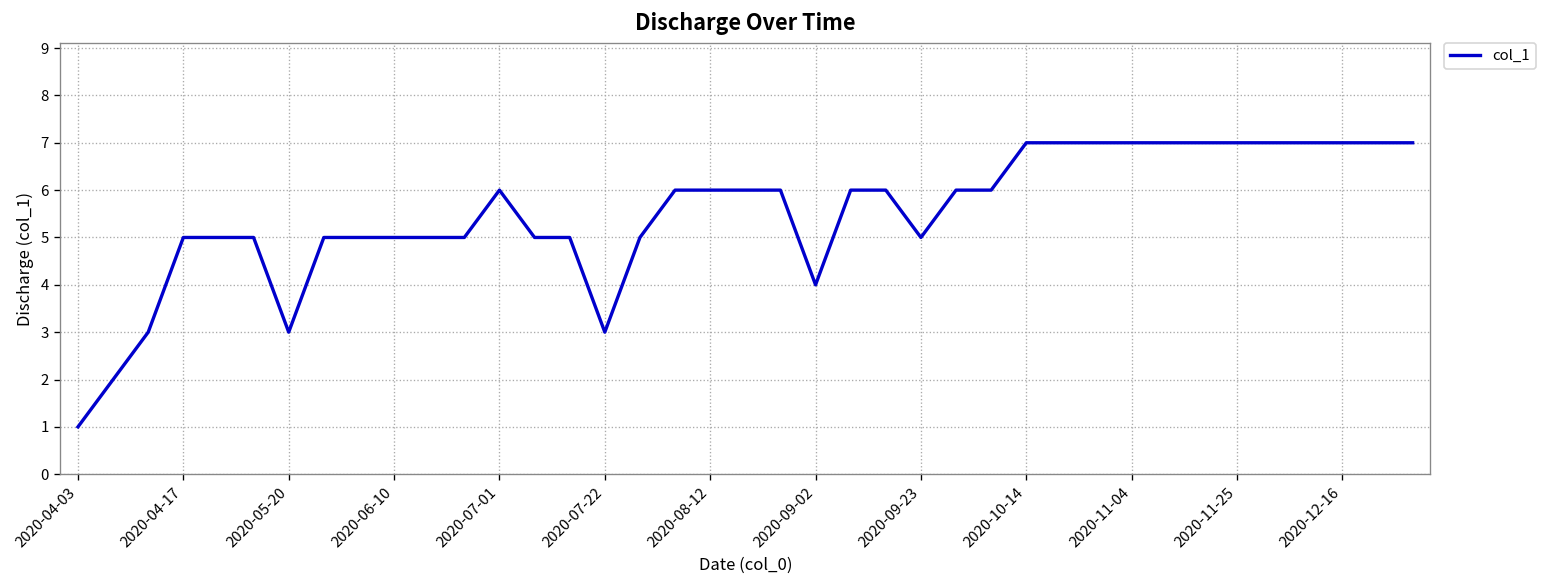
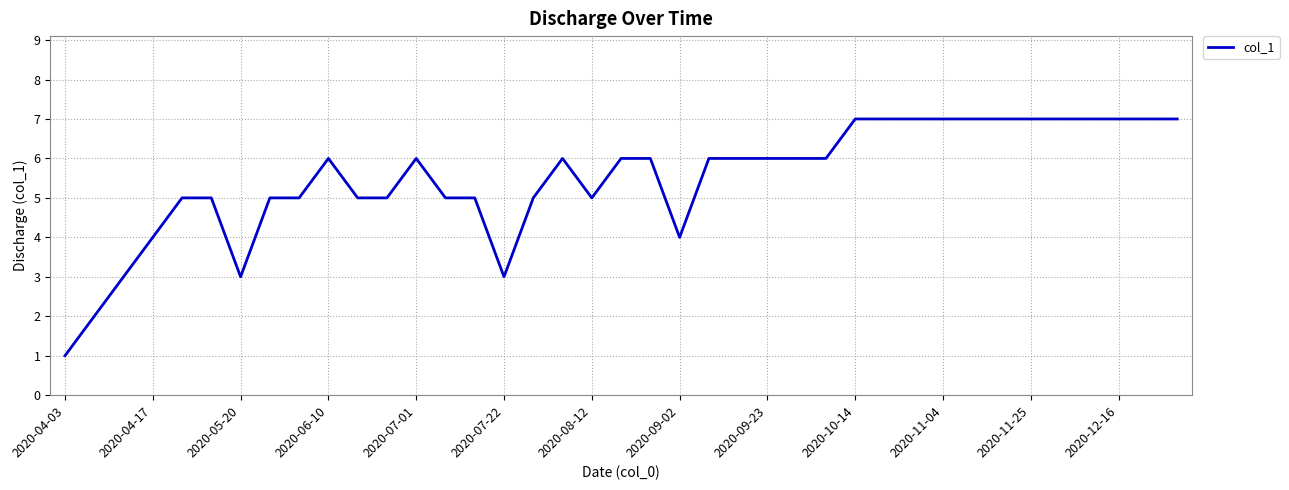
  {
    "2020-04-03": 1,
-   "2020-04-17": 5,
+   "2020-04-17": 4,
    "2020-05-20": 3,
-   "2020-06-10": 5,
+   "2020-06-10": 6,
    "2020-07-01": 6,
    "2020-07-22": 3,
-   "2020-08-12": 6,
+   "2020-08-12": 5,
    "2020-09-02": 4,
-   "2020-09-23": 5,
+   "2020-09-23": 6,
    "2020-10-14": 7,
    "2020-11-04": 7,
    "2020-11-25": 7,
    "2020-12-16": 7
  }
